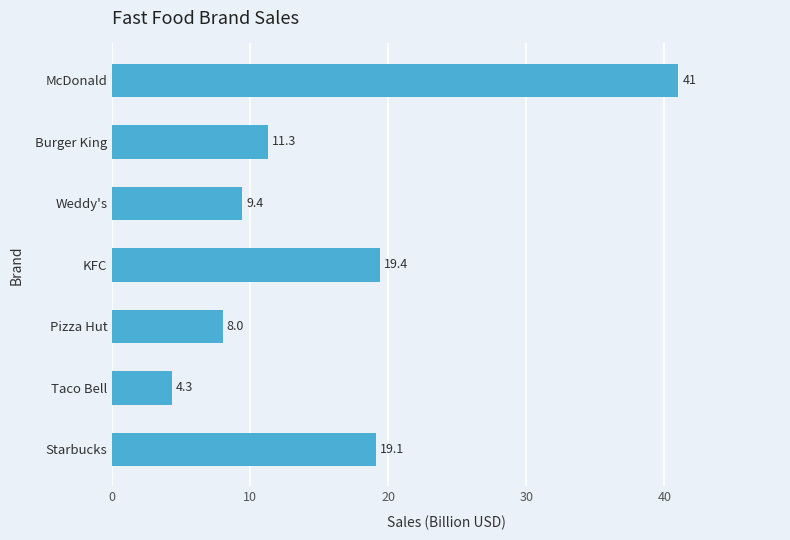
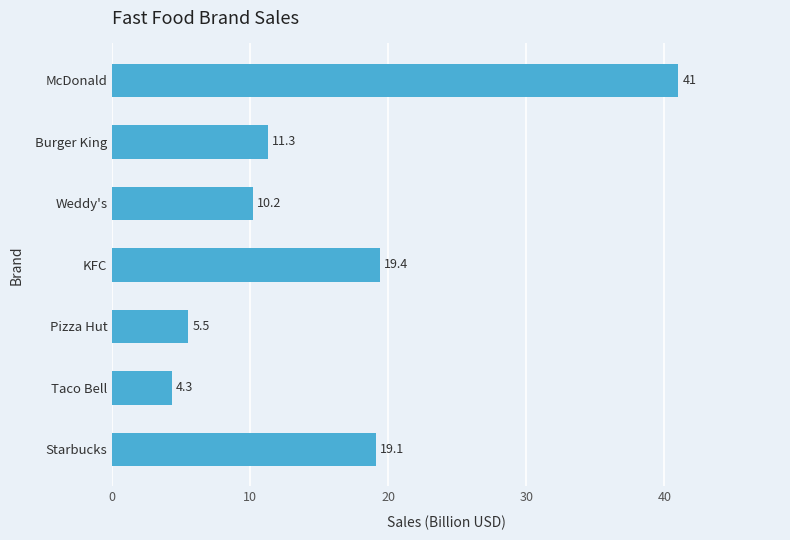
  {
    "McDonald": 41,
    "Burger King": 11.3,
-   "Weddy's": 9.4,
+   "Weddy's": 10.2,
    "KFC": 19.4,
-   "Pizza Hut": 8.0,
+   "Pizza Hut": 5.5,
    "Taco Bell": 4.3,
    "Starbucks": 19.1
  }
